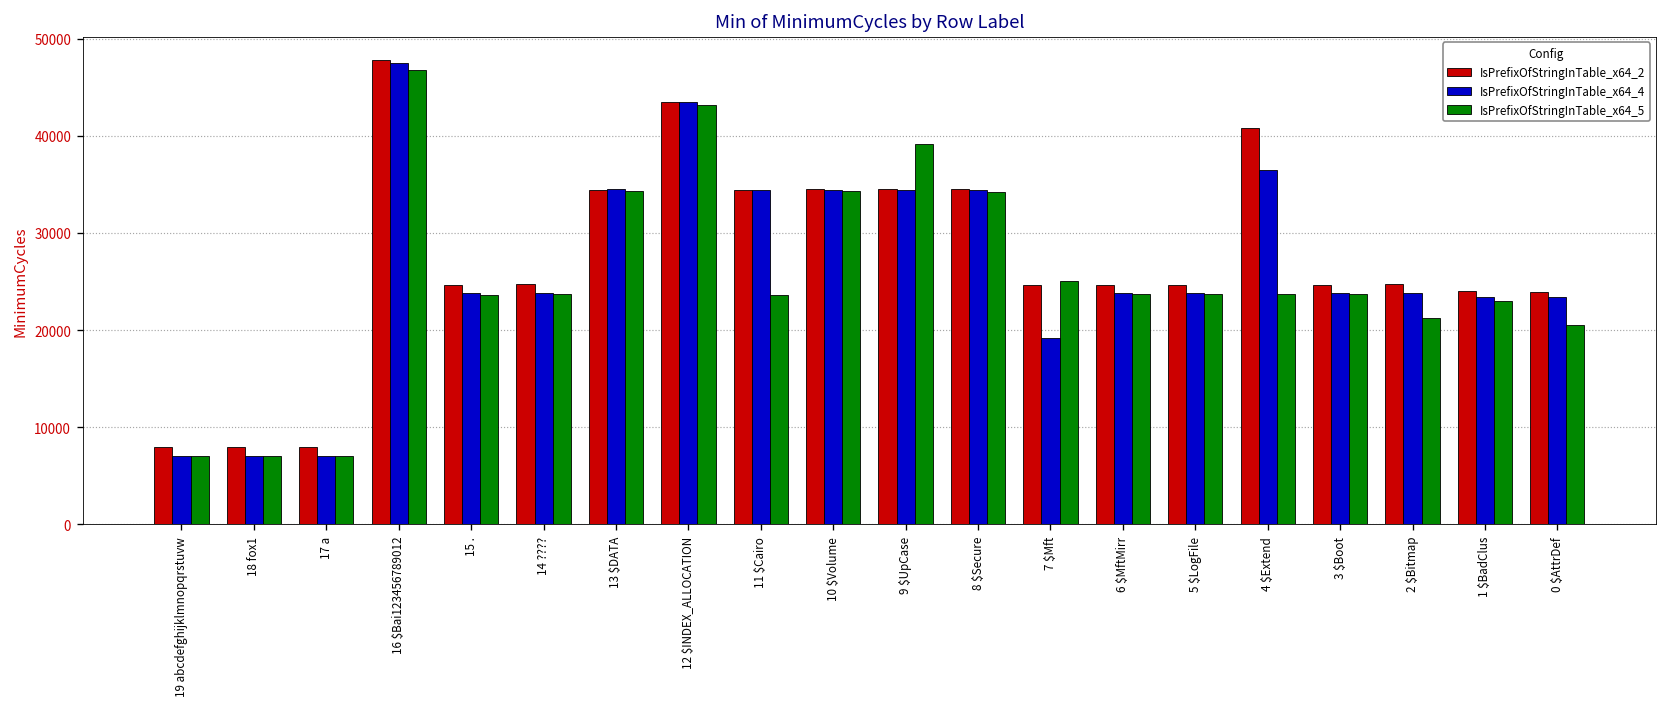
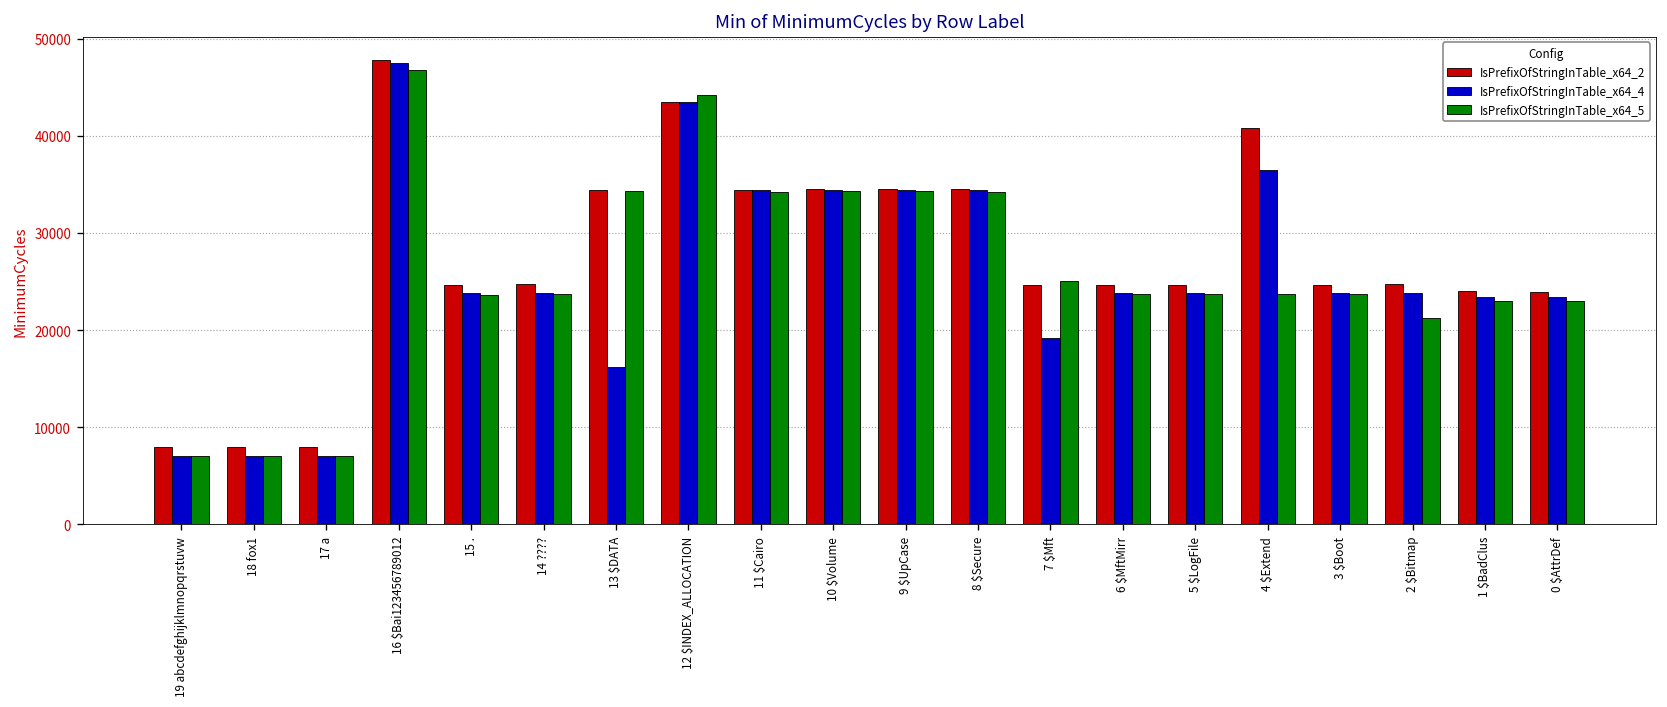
  {
    "IsPrefixOfStringInTable_x64_2": {
      "19 abcdefghijklmnopqrstuvw": 8000,
      "18 fox1": 8000,
      "17 a": 8000,
      "16 $Bai123456789012": 48000,
      "15 .": 25000,
      "14 ????": 25000,
      "13 $DATA": 34000,
      "12 $INDEX_ALLOCATION": 44000,
      "11 $Cairo": 34000,
      "10 $Volume": 34000,
      "9 $UpCase": 35000,
      "8 $Secure": 34000,
      "7 $Mft": 25000,
      "6 $MftMirr": 25000,
      "5 $LogFile": 25000,
      "4 $Extend": 41000,
      "3 $Boot": 25000,
      "2 $Bitmap": 25000,
      "1 $BadClus": 24000,
      "0 $AttrDef": 24000
    },
    "IsPrefixOfStringInTable_x64_4": {
      "19 abcdefghijklmnopqrstuvw": 7000,
      "18 fox1": 7000,
      "17 a": 7000,
      "16 $Bai123456789012": 48000,
      "15 .": 24000,
      "14 ????": 24000,
-     "13 $DATA": 35000,
+     "13 $DATA": 16000,
      "12 $INDEX_ALLOCATION": 44000,
      "11 $Cairo": 34000,
      "10 $Volume": 34000,
      "9 $UpCase": 34000,
      "8 $Secure": 34000,
      "7 $Mft": 19000,
      "6 $MftMirr": 24000,
      "5 $LogFile": 24000,
      "4 $Extend": 37000,
      "3 $Boot": 24000,
      "2 $Bitmap": 24000,
      "1 $BadClus": 23000,
      "0 $AttrDef": 23000
    },
    "IsPrefixOfStringInTable_x64_5": {
      "19 abcdefghijklmnopqrstuvw": 7000,
      "18 fox1": 7000,
      "17 a": 7000,
      "16 $Bai123456789012": 47000,
      "15 .": 24000,
      "14 ????": 24000,
      "13 $DATA": 34000,
-     "12 $INDEX_ALLOCATION": 43000,
-     "11 $Cairo": 24000,
+     "12 $INDEX_ALLOCATION": 44000,
+     "11 $Cairo": 34000,
      "10 $Volume": 34000,
-     "9 $UpCase": 39000,
+     "9 $UpCase": 34000,
      "8 $Secure": 34000,
      "7 $Mft": 25000,
      "6 $MftMirr": 24000,
      "5 $LogFile": 24000,
      "4 $Extend": 24000,
      "3 $Boot": 24000,
      "2 $Bitmap": 21000,
      "1 $BadClus": 23000,
-     "0 $AttrDef": 21000
+     "0 $AttrDef": 23000
    }
  }
